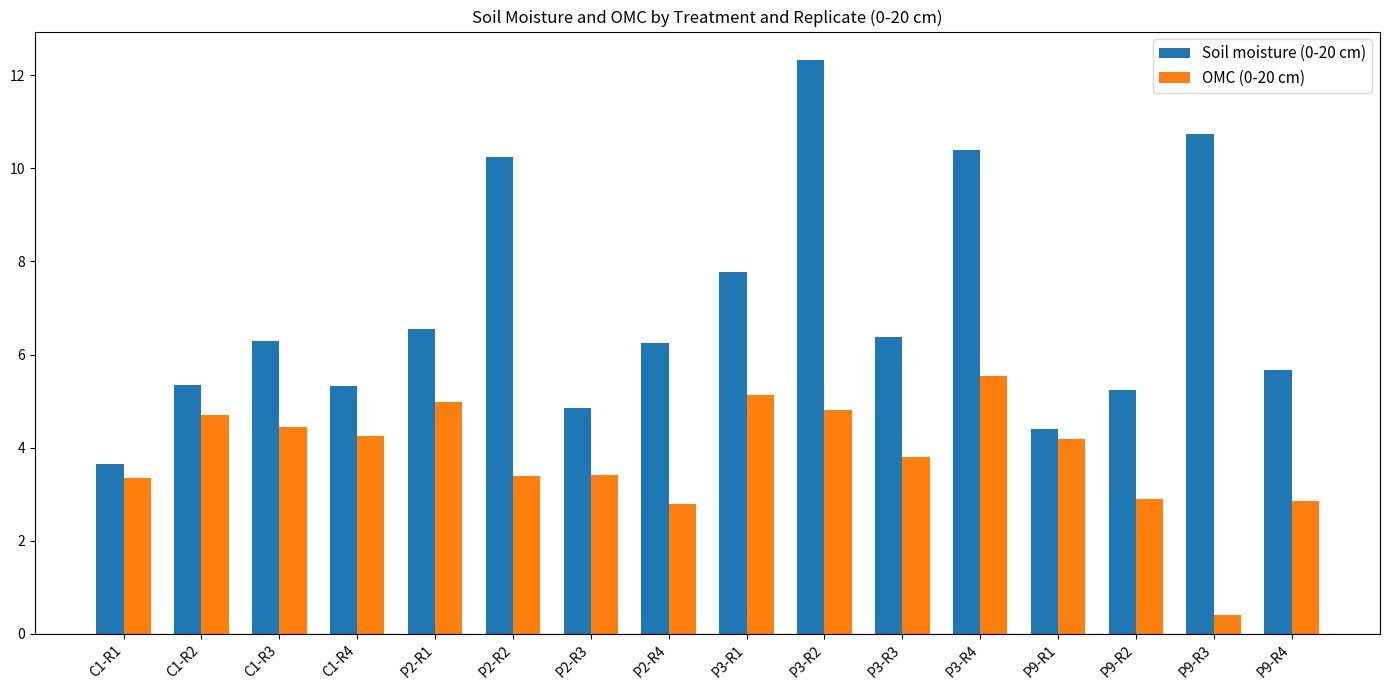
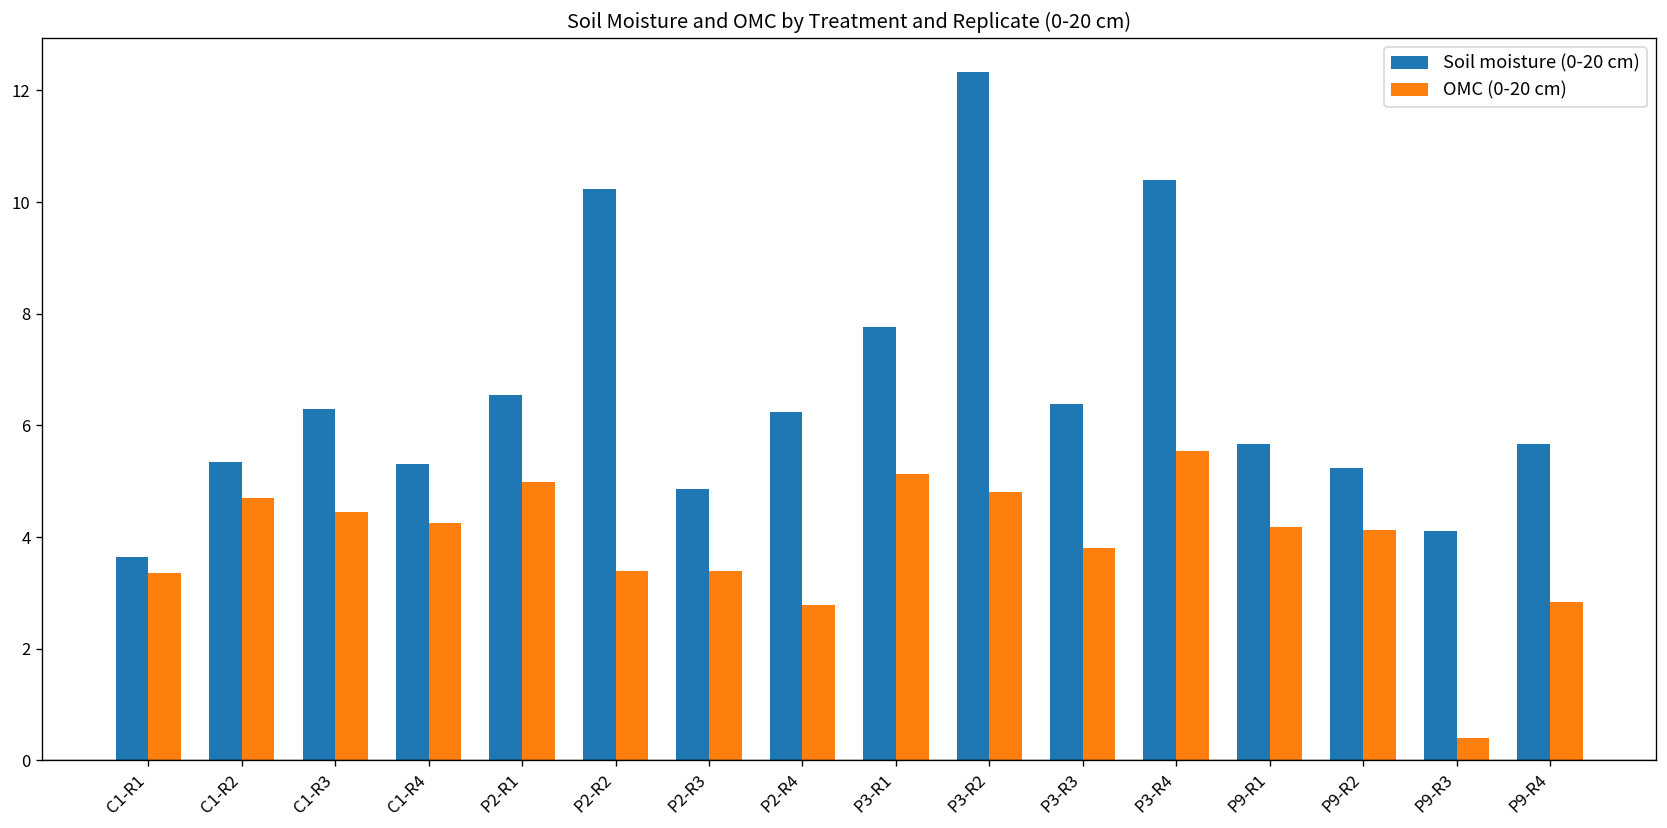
  {
    "Soil moisture (0-20 cm)": {
      "C1-R1": 3.6,
      "C1-R2": 5.3,
      "C1-R3": 6.3,
      "C1-R4": 5.3,
      "P2-R1": 6.5,
      "P2-R2": 10.2,
      "P2-R3": 4.9,
      "P2-R4": 6.2,
      "P3-R1": 7.8,
      "P3-R2": 12.3,
      "P3-R3": 6.4,
      "P3-R4": 10.4,
-     "P9-R1": 4.4,
+     "P9-R1": 5.7,
      "P9-R2": 5.2,
-     "P9-R3": 10.7,
+     "P9-R3": 4.1,
      "P9-R4": 5.7
    },
    "OMC (0-20 cm)": {
      "C1-R1": 3.3,
      "C1-R2": 4.7,
      "C1-R3": 4.4,
      "C1-R4": 4.3,
      "P2-R1": 5.0,
      "P2-R2": 3.4,
      "P2-R3": 3.4,
      "P2-R4": 2.8,
      "P3-R1": 5.1,
      "P3-R2": 4.8,
      "P3-R3": 3.8,
      "P3-R4": 5.5,
      "P9-R1": 4.2,
-     "P9-R2": 2.9,
+     "P9-R2": 4.1,
      "P9-R3": 0.4,
      "P9-R4": 2.8
    }
  }
